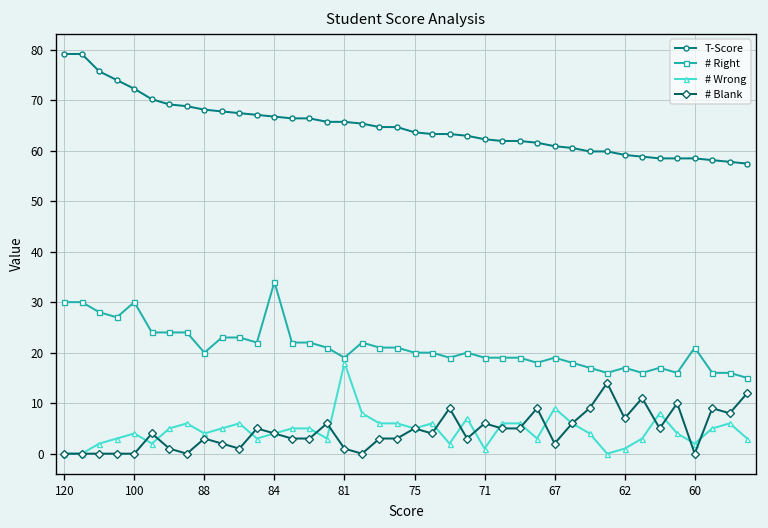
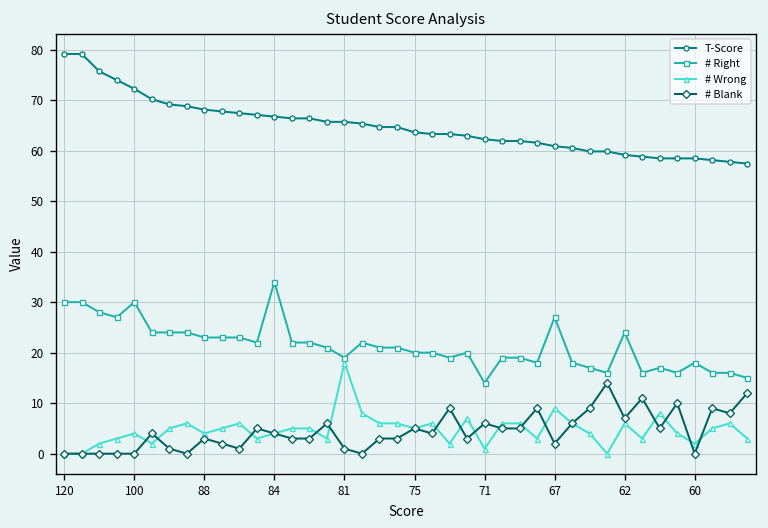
  {
    "# Right": {
      "120": 30,
      "100": 30,
-     "88": 20,
+     "88": 23,
      "84": 34,
      "81": 19,
      "75": 20,
-     "71": 19,
-     "67": 19,
-     "62": 17,
-     "60": 21
+     "71": 14,
+     "67": 27,
+     "62": 24,
+     "60": 18
    },
    "# Wrong": {
      "100": 4,
      "88": 4,
      "81": 18,
      "71": 1,
      "67": 9,
-     "62": 1,
+     "62": 6,
      "60": 2
    }
  }
